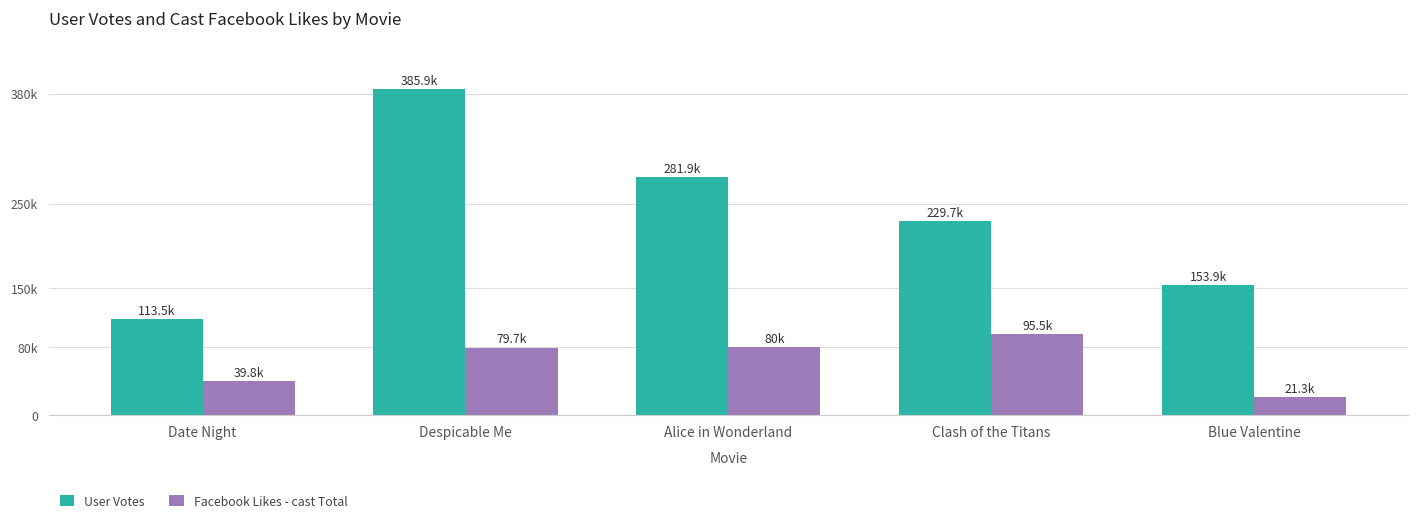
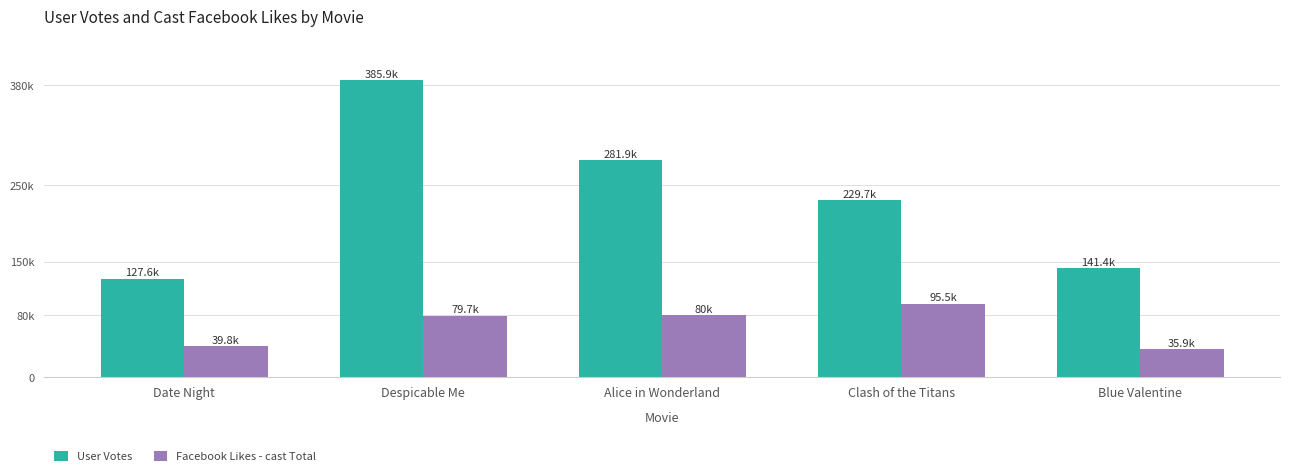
  {
    "User Votes": {
-     "Date Night": "113.5k",
+     "Date Night": "127.6k",
      "Despicable Me": "385.9k",
      "Alice in Wonderland": "281.9k",
      "Clash of the Titans": "229.7k",
-     "Blue Valentine": "153.9k"
+     "Blue Valentine": "141.4k"
    },
    "Facebook Likes - cast Total": {
      "Date Night": "39.8k",
      "Despicable Me": "79.7k",
      "Alice in Wonderland": "80k",
      "Clash of the Titans": "95.5k",
-     "Blue Valentine": "21.3k"
+     "Blue Valentine": "35.9k"
    }
  }
